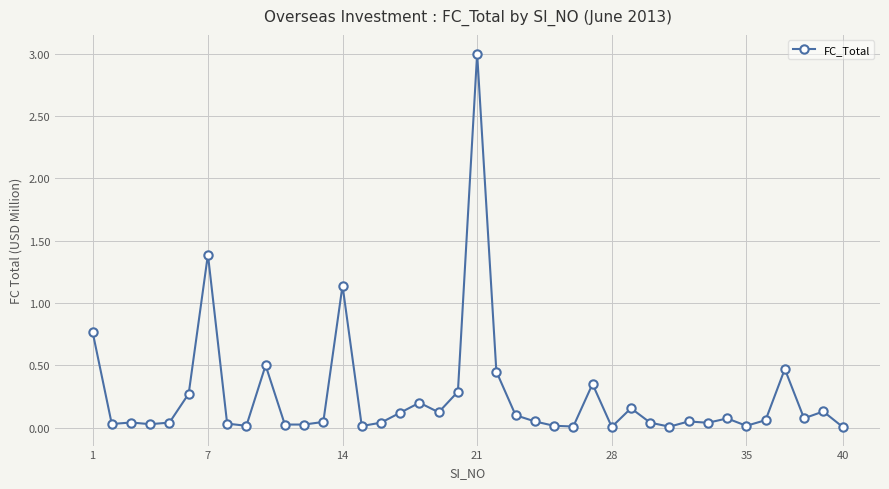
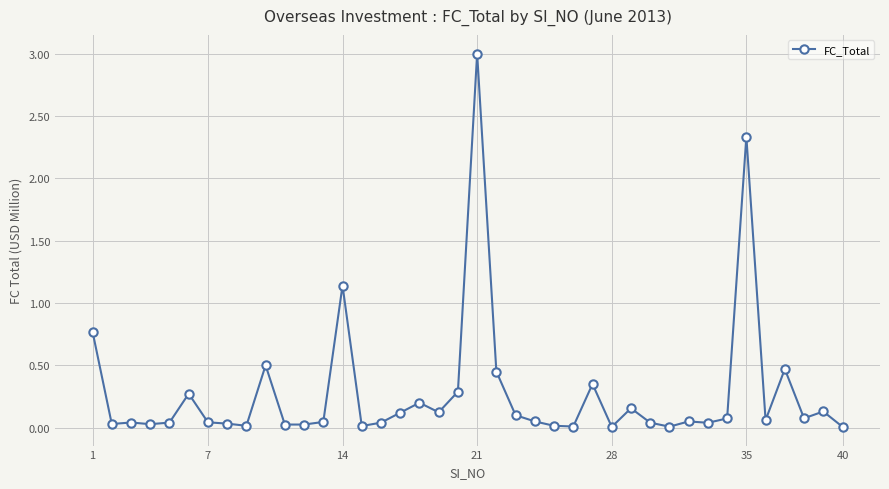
  {
    "1": 0.77,
-   "7": 1.39,
+   "7": 0.04,
    "14": 1.14,
    "21": 3.00,
    "28": 0.01,
-   "35": 0.02,
+   "35": 2.33,
    "40": 0.01
  }
